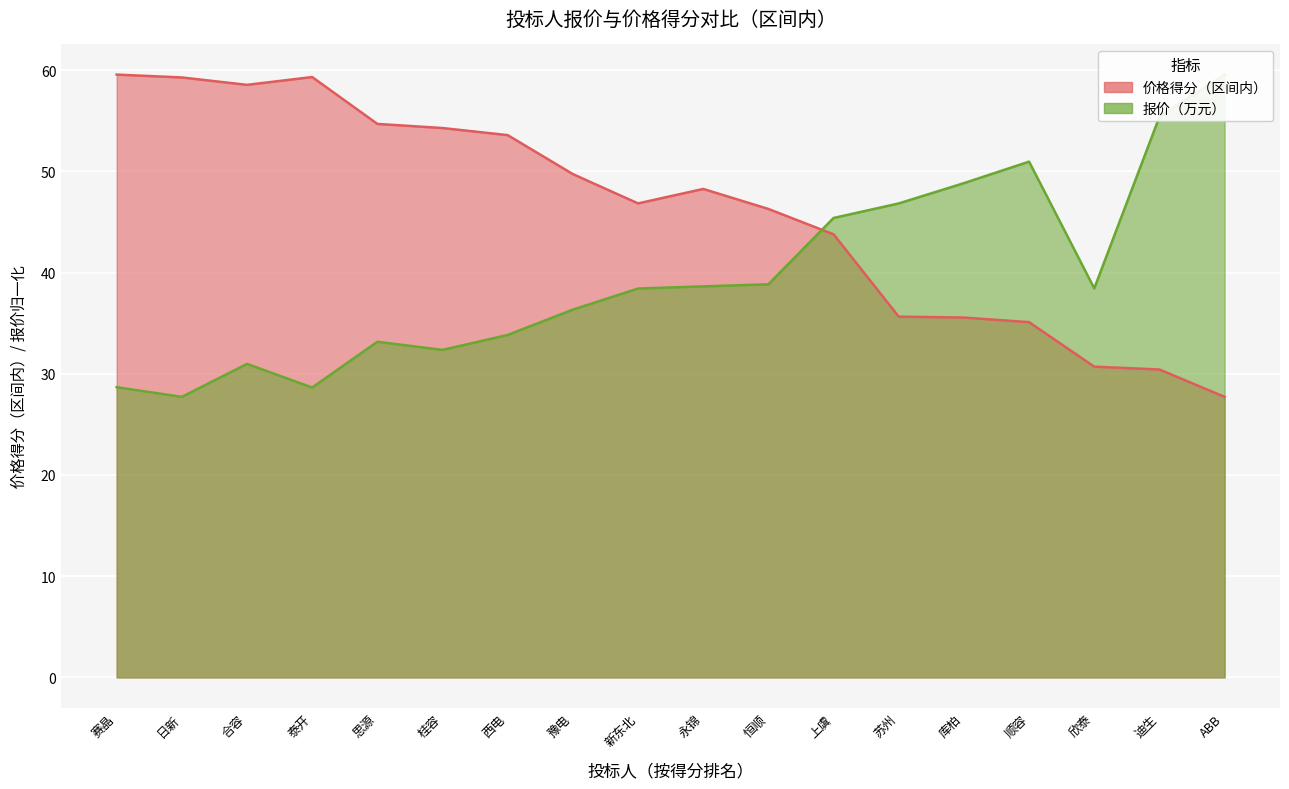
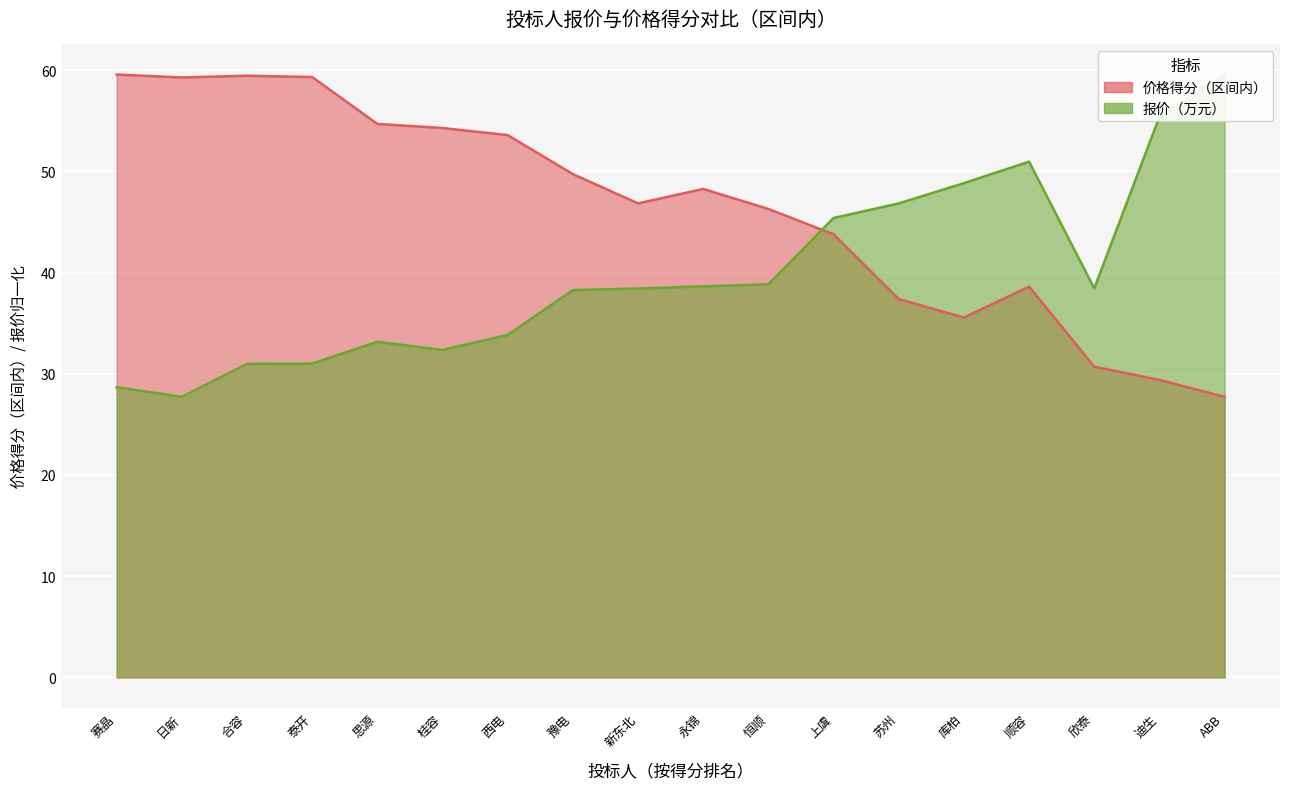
  {
    "价格得分（区间内）": {
      "赛晶": 59.6,
      "日新": 59.3,
-     "合容": 58.5,
+     "合容": 59.4,
      "泰开": 59.3,
      "思源": 54.7,
      "桂容": 54.3,
      "西电": 53.6,
      "豫电": 49.7,
      "新东北": 46.8,
      "永锦": 48.3,
      "恒顺": 46.3,
      "上虞": 43.8,
-     "苏州": 35.6,
+     "苏州": 37.4,
      "库柏": 35.5,
-     "顺容": 35.1,
+     "顺容": 38.6,
      "欣泰": 30.7,
-     "迪生": 30.4,
+     "迪生": 29.4,
      "ABB": 27.7
    },
    "报价（万元）": {
      "赛晶": 28.7,
      "日新": 27.7,
      "合容": 31.0,
-     "泰开": 28.6,
+     "泰开": 31.0,
      "思源": 33.2,
      "桂容": 32.4,
      "西电": 33.8,
-     "豫电": 36.3,
+     "豫电": 38.3,
      "新东北": 38.4,
      "永锦": 38.6,
      "恒顺": 38.8,
      "上虞": 45.4,
      "苏州": 46.8,
      "库柏": 48.8,
      "顺容": 51.0,
      "欣泰": 38.4
    }
  }
